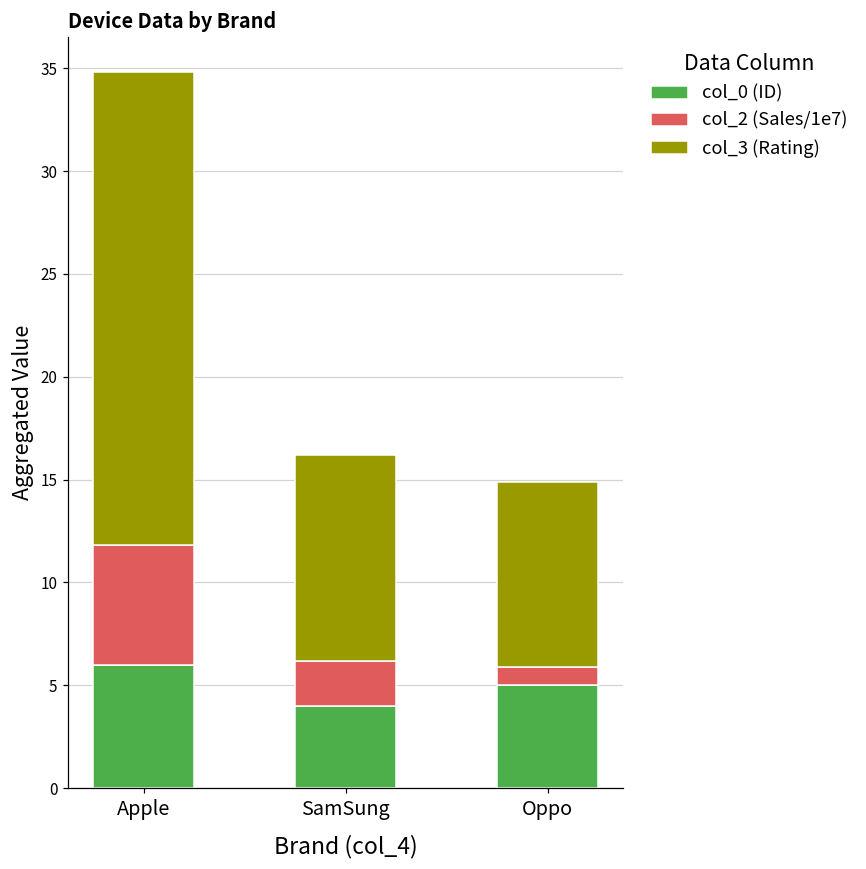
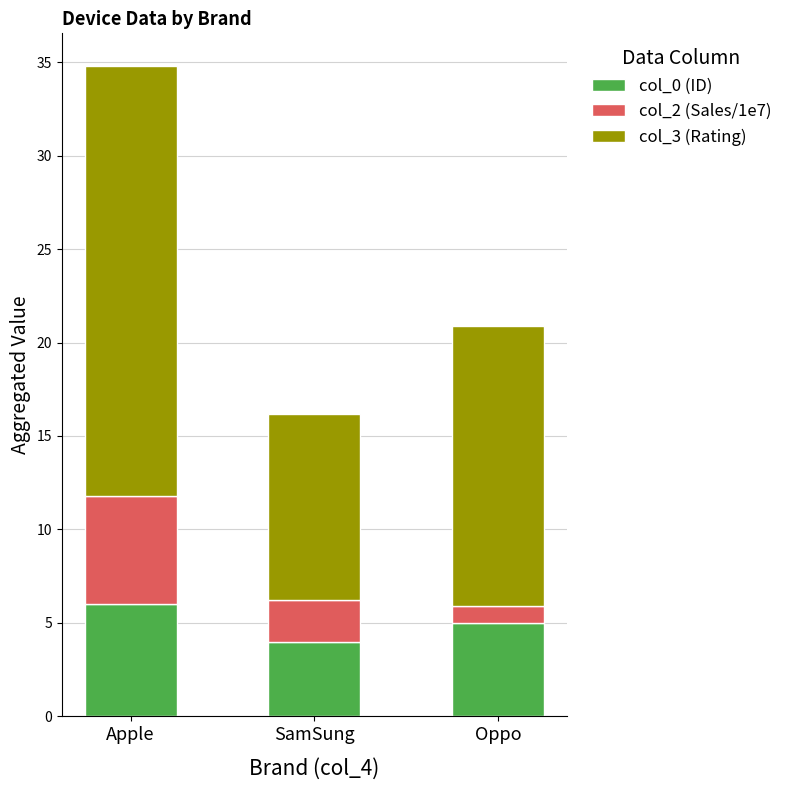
  {
    "col_0 (ID)": {
      "Apple": 6,
      "SamSung": 4,
      "Oppo": 5
    },
    "col_2 (Sales/1e7)": {
      "Apple": 5.8,
      "SamSung": 2.2,
      "Oppo": 1
    },
    "col_3 (Rating)": {
      "Apple": 23,
      "SamSung": 10,
-     "Oppo": 9
+     "Oppo": 15
    }
  }
